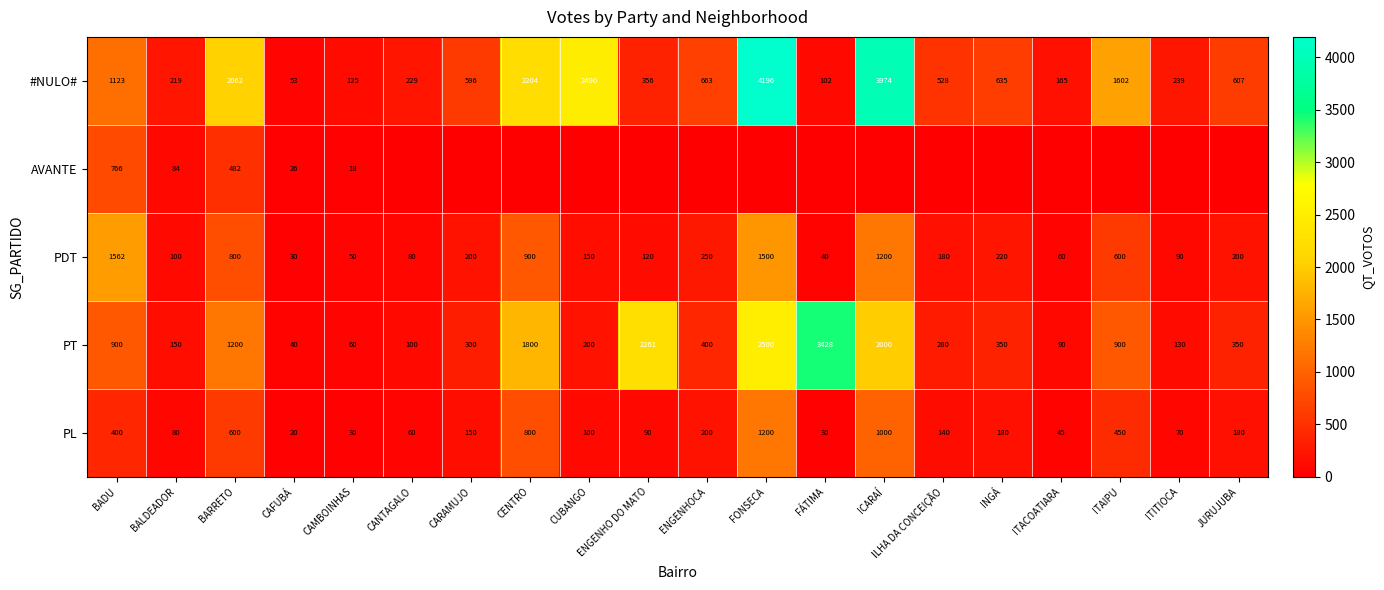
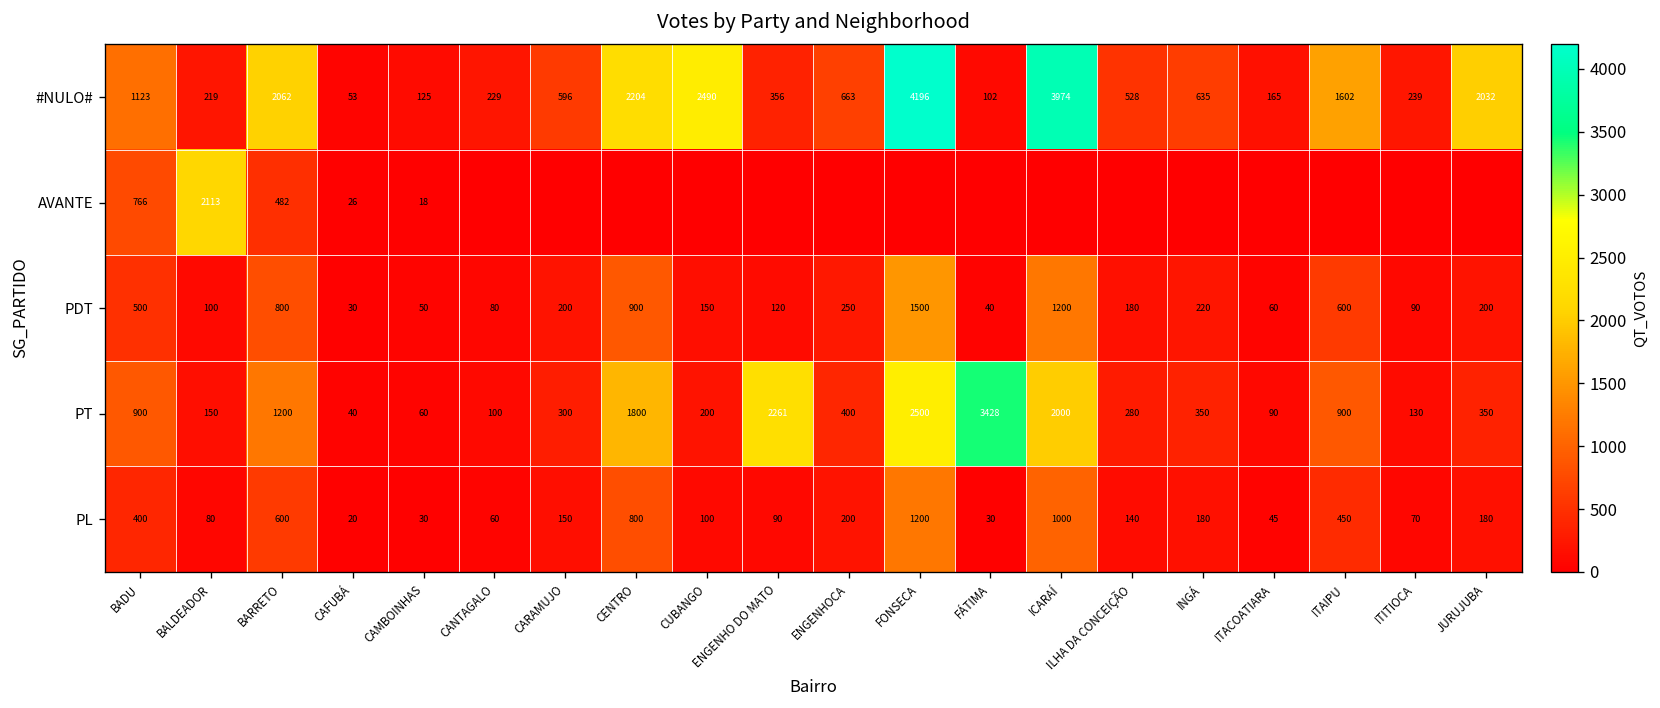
  {
    "#NULO#": {
      "BADU": 1123,
      "BALDEADOR": 219,
      "BARRETO": 2062,
      "CAFUBÁ": 53,
      "CAMBOINHAS": 125,
      "CANTAGALO": 229,
      "CARAMUJO": 596,
      "CENTRO": 2204,
      "CUBANGO": 2490,
      "ENGENHO DO MATO": 356,
      "ENGENHOCA": 663,
      "FONSECA": 4196,
      "FÁTIMA": 102,
      "ICARAÍ": 3974,
      "ILHA DA CONCEIÇÃO": 528,
      "INGÁ": 635,
      "ITACOATIARA": 165,
      "ITAIPU": 1602,
      "ITITIOCA": 239,
-     "JURUJUBA": 607
+     "JURUJUBA": 2032
    },
    "AVANTE": {
      "BADU": 766,
-     "BALDEADOR": 84,
+     "BALDEADOR": 2113,
      "BARRETO": 482,
      "CAFUBÁ": 26,
      "CAMBOINHAS": 18
    },
    "PDT": {
-     "BADU": 1562,
+     "BADU": 500,
      "BALDEADOR": 100,
      "BARRETO": 800,
      "CAFUBÁ": 30,
      "CAMBOINHAS": 50,
      "CANTAGALO": 80,
      "CARAMUJO": 200,
      "CENTRO": 900,
      "CUBANGO": 150,
      "ENGENHO DO MATO": 120,
      "ENGENHOCA": 250,
      "FONSECA": 1500,
      "FÁTIMA": 40,
      "ICARAÍ": 1200,
      "ILHA DA CONCEIÇÃO": 180,
      "INGÁ": 220,
      "ITACOATIARA": 60,
      "ITAIPU": 600,
      "ITITIOCA": 90,
      "JURUJUBA": 200
    },
    "PT": {
      "BADU": 900,
      "BALDEADOR": 150,
      "BARRETO": 1200,
      "CAFUBÁ": 40,
      "CAMBOINHAS": 60,
      "CANTAGALO": 100,
      "CARAMUJO": 300,
      "CENTRO": 1800,
      "CUBANGO": 200,
      "ENGENHO DO MATO": 2261,
      "ENGENHOCA": 400,
      "FONSECA": 2500,
      "FÁTIMA": 3428,
      "ICARAÍ": 2000,
      "ILHA DA CONCEIÇÃO": 280,
      "INGÁ": 350,
      "ITACOATIARA": 90,
      "ITAIPU": 900,
      "ITITIOCA": 130,
      "JURUJUBA": 350
    },
    "PL": {
      "BADU": 400,
      "BALDEADOR": 80,
      "BARRETO": 600,
      "CAFUBÁ": 20,
      "CAMBOINHAS": 30,
      "CANTAGALO": 60,
      "CARAMUJO": 150,
      "CENTRO": 800,
      "CUBANGO": 100,
      "ENGENHO DO MATO": 90,
      "ENGENHOCA": 200,
      "FONSECA": 1200,
      "FÁTIMA": 30,
      "ICARAÍ": 1000,
      "ILHA DA CONCEIÇÃO": 140,
      "INGÁ": 180,
      "ITACOATIARA": 45,
      "ITAIPU": 450,
      "ITITIOCA": 70,
      "JURUJUBA": 180
    }
  }
